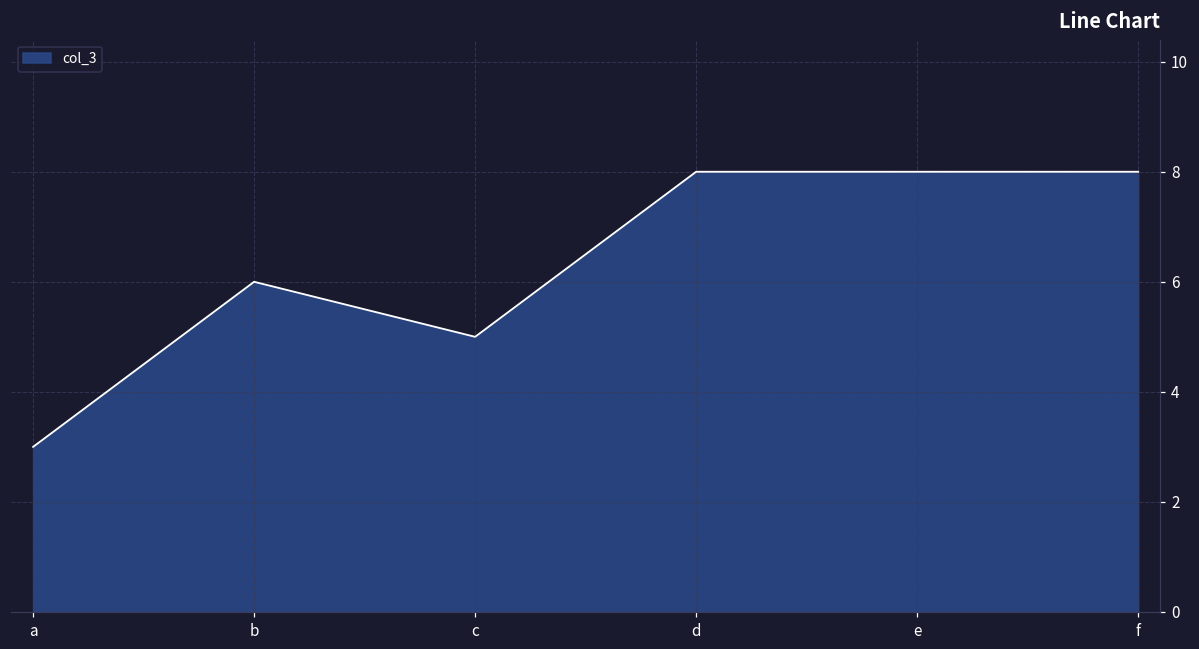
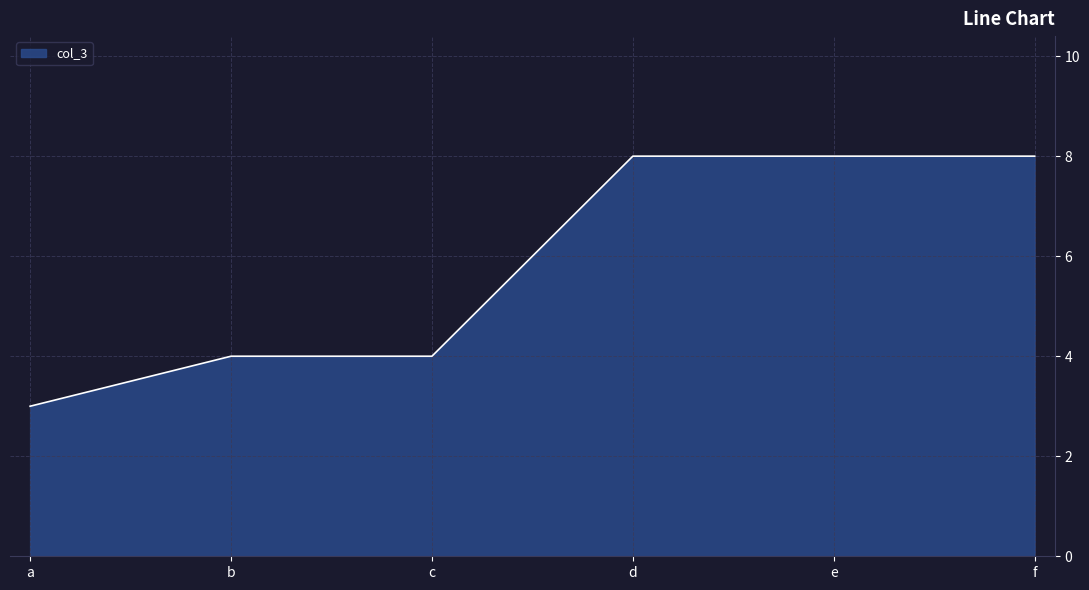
  {
    "a": 3,
-   "b": 6,
-   "c": 5,
+   "b": 4,
+   "c": 4,
    "d": 8,
    "e": 8,
    "f": 8
  }
